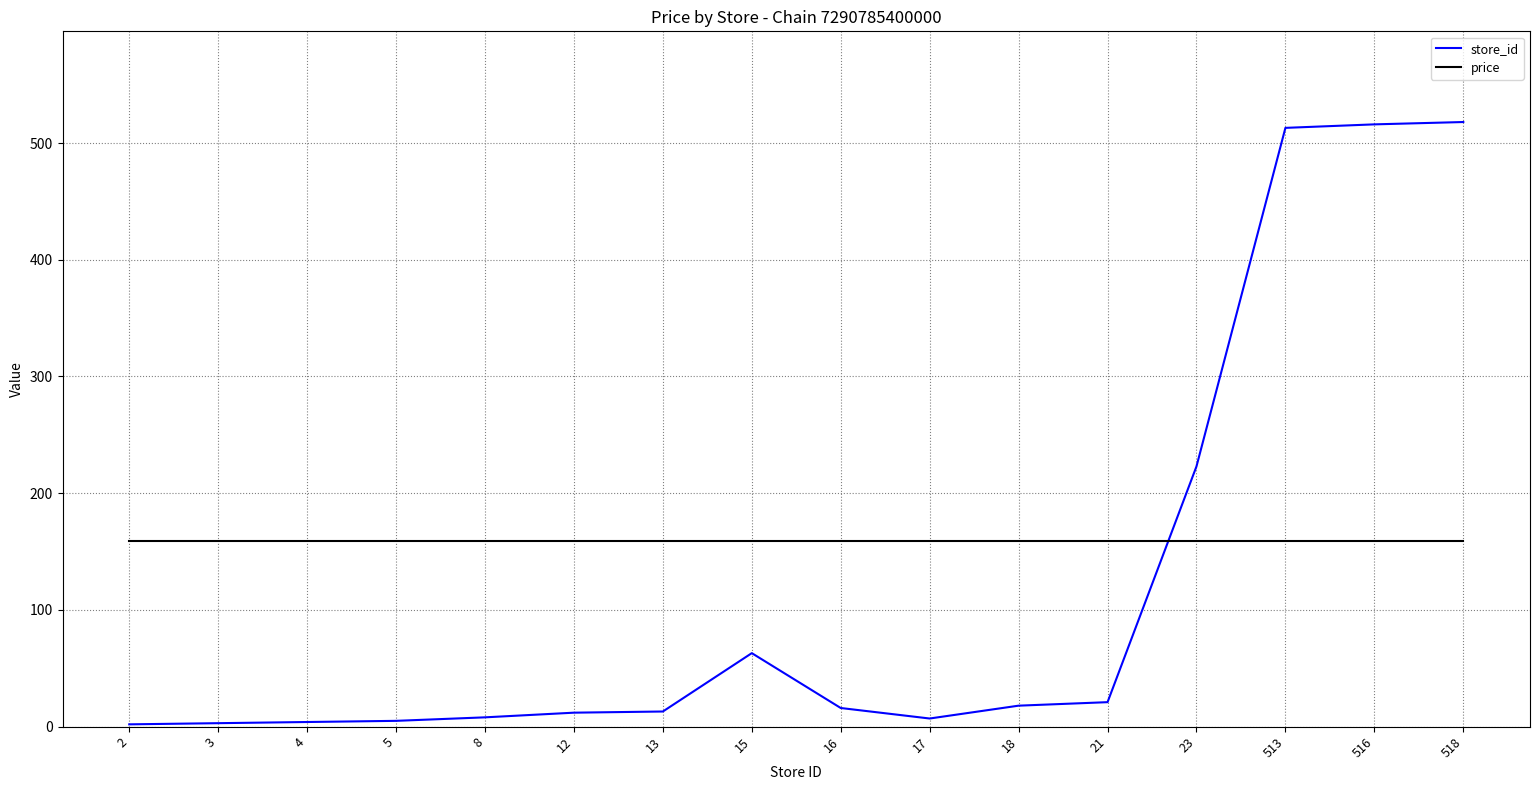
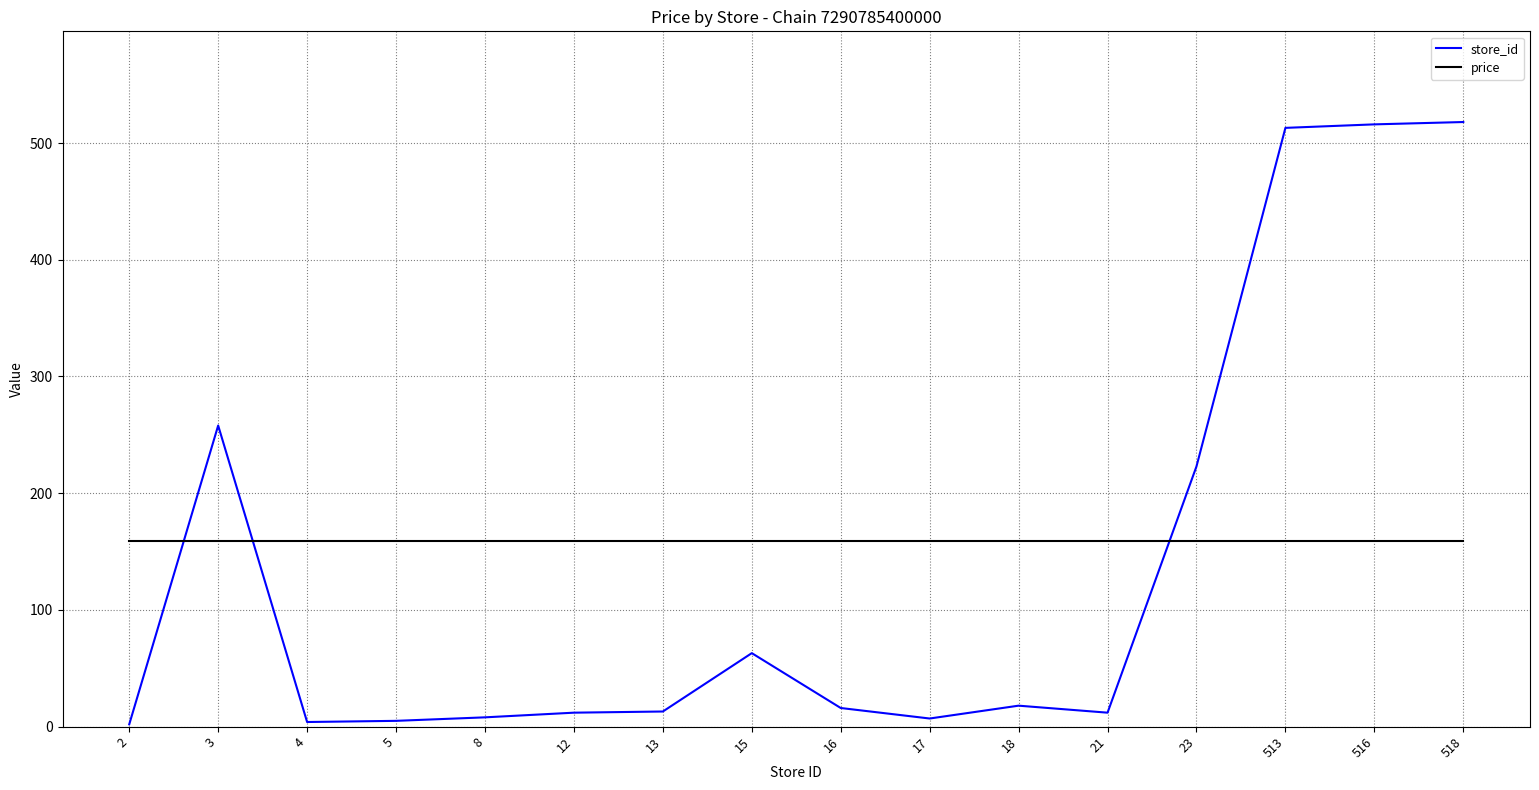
  {
    "store_id": {
      "2": 2,
-     "3": 3,
+     "3": 258,
      "4": 4,
      "5": 5,
      "8": 8,
      "12": 12,
      "13": 13,
      "15": 63,
      "16": 16,
      "17": 7,
      "18": 18,
-     "21": 21,
+     "21": 12,
      "23": 223,
      "513": 513,
      "516": 516,
      "518": 518
    },
    "price": {
      "2": 159,
      "3": 159,
      "4": 159,
      "5": 159,
      "8": 159,
      "12": 159,
      "13": 159,
      "15": 159,
      "16": 159,
      "17": 159,
      "18": 159,
      "21": 159,
      "23": 159,
      "513": 159,
      "516": 159,
      "518": 159
    }
  }
